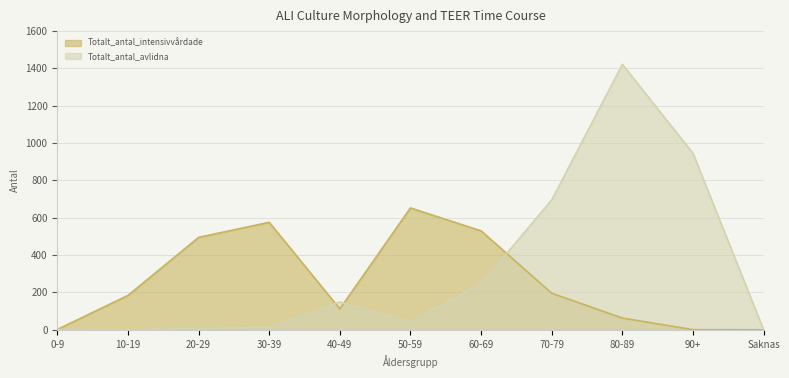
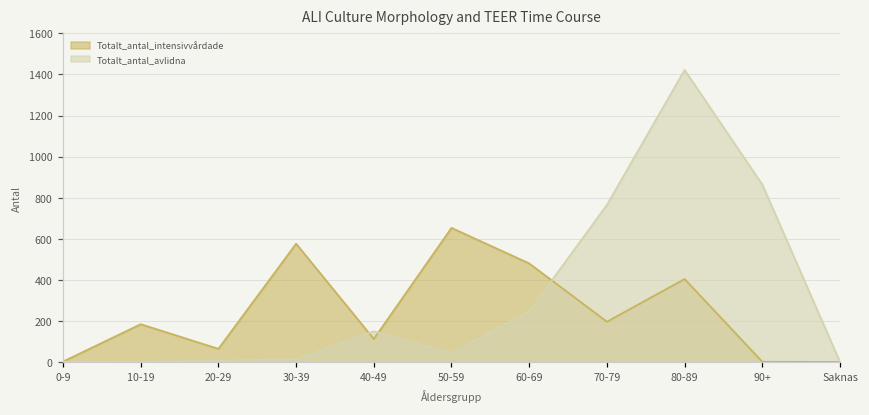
  {
    "Totalt_antal_intensivvårdade": {
      "10-19": 180,
-     "20-29": 500,
+     "20-29": 60,
      "30-39": 580,
      "40-49": 110,
      "50-59": 650,
-     "60-69": 530,
+     "60-69": 480,
      "70-79": 200,
-     "80-89": 60,
+     "80-89": 400,
      "90+": 0
    },
    "Totalt_antal_avlidna": {
      "10-19": 0,
      "20-29": 10,
      "30-39": 10,
      "40-49": 150,
      "50-59": 40,
      "60-69": 250,
-     "70-79": 700,
+     "70-79": 770,
      "80-89": 1420,
-     "90+": 950
+     "90+": 860
    }
  }
